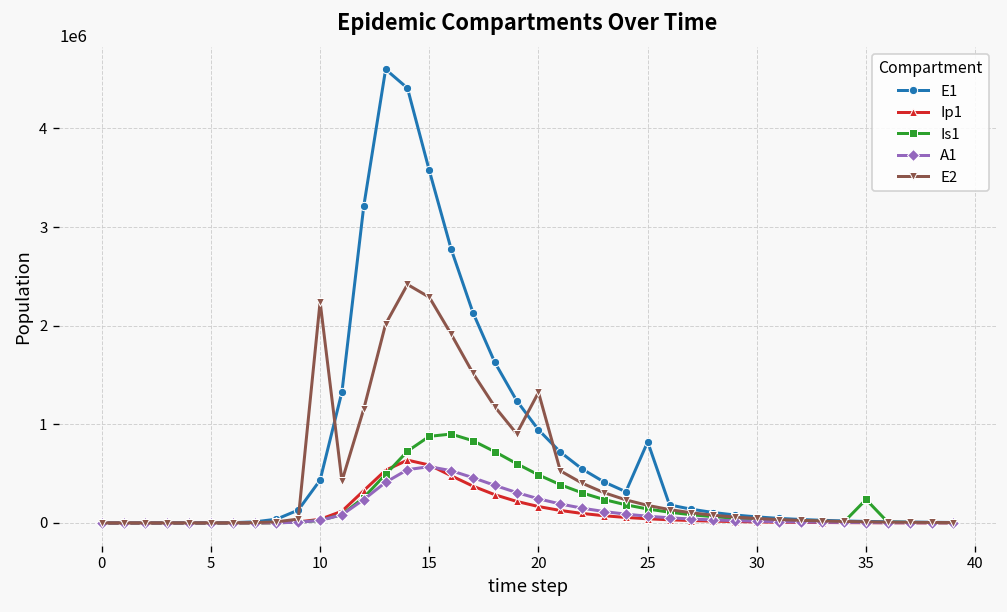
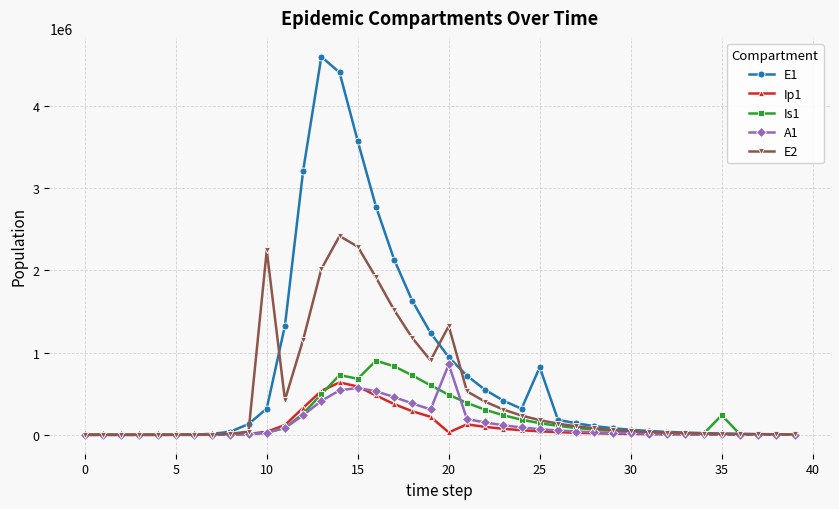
  {
    "E1": {
-     "10": 400000,
+     "10": 300000,
      "15": 3600000,
      "20": 900000,
      "25": 800000
    },
    "Ip1": {
-     "20": 200000
+     "20": 0
    },
    "Is1": {
-     "15": 900000,
+     "15": 700000,
      "20": 500000,
      "25": 100000,
      "35": 200000
    },
    "A1": {
-     "20": 200000
+     "20": 900000
    },
    "E2": {
      "10": 2200000,
      "15": 2300000,
      "20": 1300000,
      "25": 200000
    }
  }
